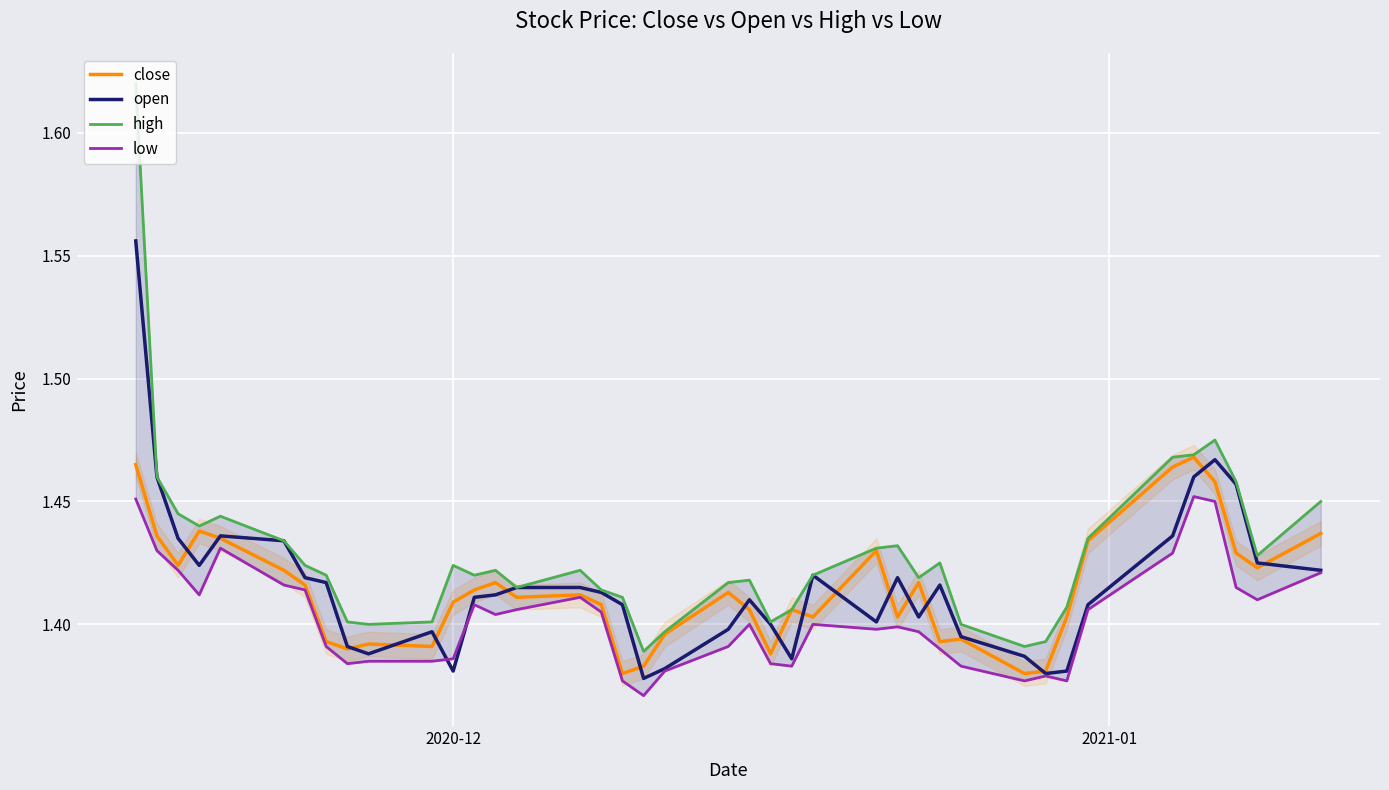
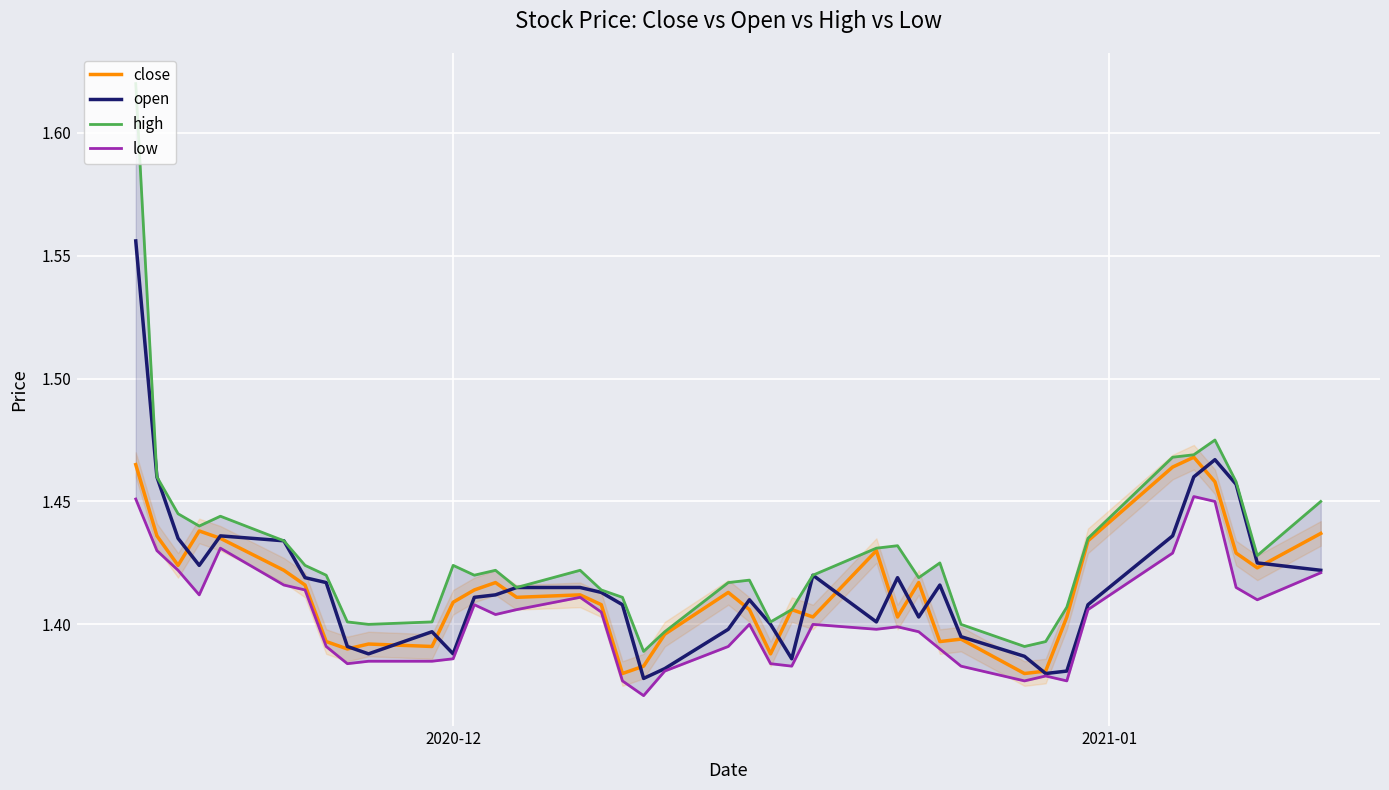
  {
    "open": {
-     "2020-12": 1.381
+     "2020-12": 1.388
    },
    "high": {
      "2020-12": 1.424
    },
    "low": {
      "2020-12": 1.386
    }
  }
